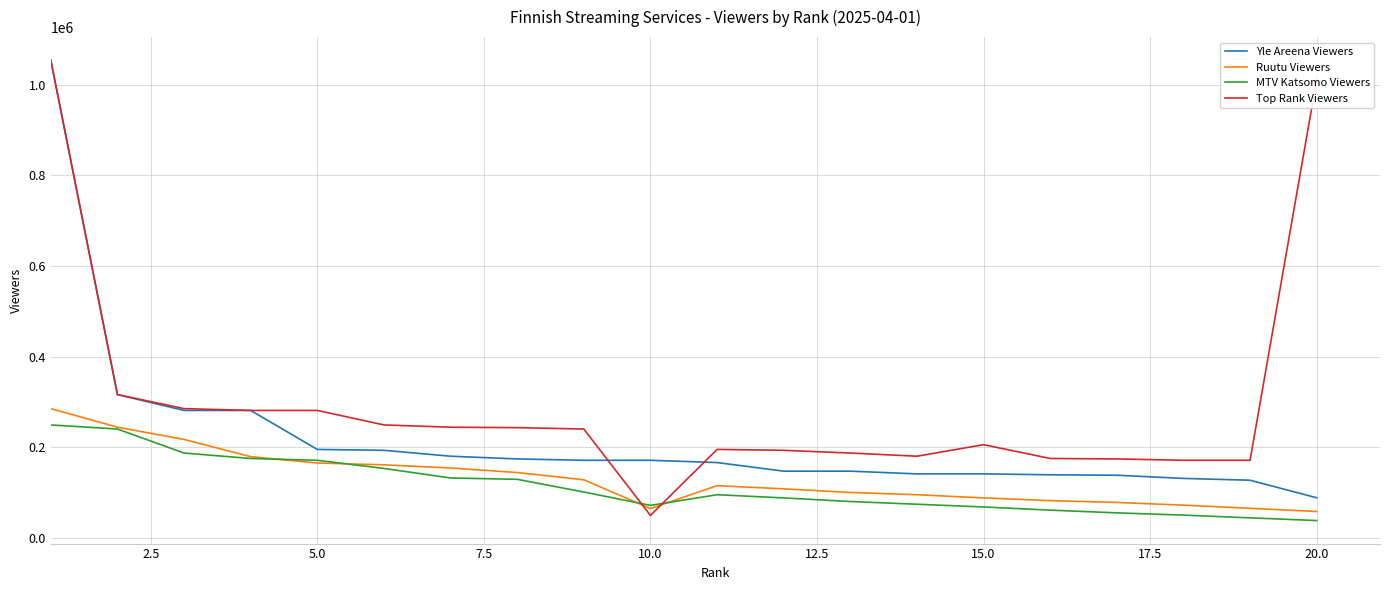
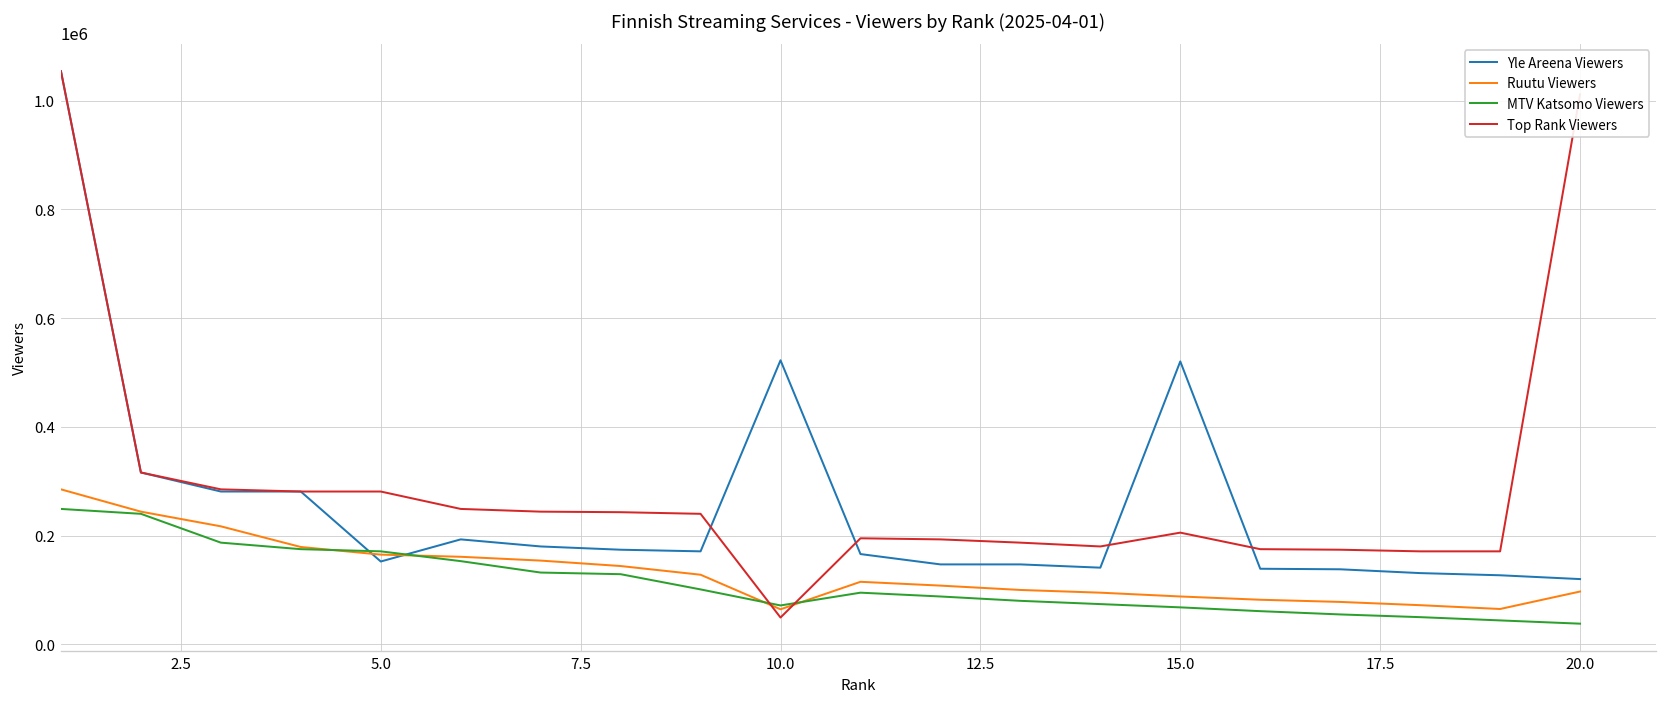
  {
    "Yle Areena Viewers": {
-     "5.0": 200000,
-     "10.0": 170000,
-     "15.0": 140000,
-     "20.0": 90000
+     "5.0": 150000,
+     "10.0": 520000,
+     "15.0": 520000,
+     "20.0": 120000
    },
    "Ruutu Viewers": {
      "5.0": 170000,
      "10.0": 60000,
      "15.0": 90000,
-     "20.0": 60000
+     "20.0": 100000
    },
    "MTV Katsomo Viewers": {
      "5.0": 170000,
      "10.0": 70000,
      "15.0": 70000,
      "20.0": 40000
    },
    "Top Rank Viewers": {
      "5.0": 280000,
      "10.0": 50000,
      "15.0": 210000
    }
  }
